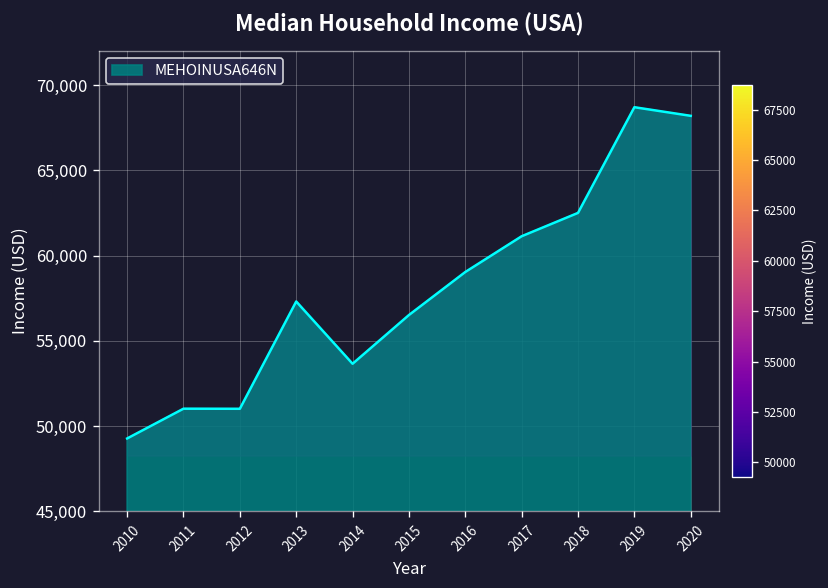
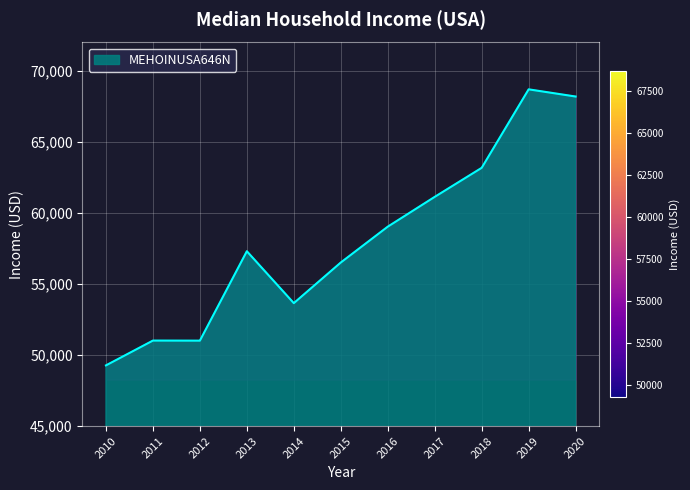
  {
    "2010": "49,300",
    "2011": "51,000",
    "2012": "51,000",
    "2013": "57,300",
    "2014": "53,700",
    "2015": "56,500",
    "2016": "59,000",
    "2017": "61,100",
-   "2018": "62,500",
+   "2018": "63,200",
    "2019": "68,700",
    "2020": "68,200"
  }
